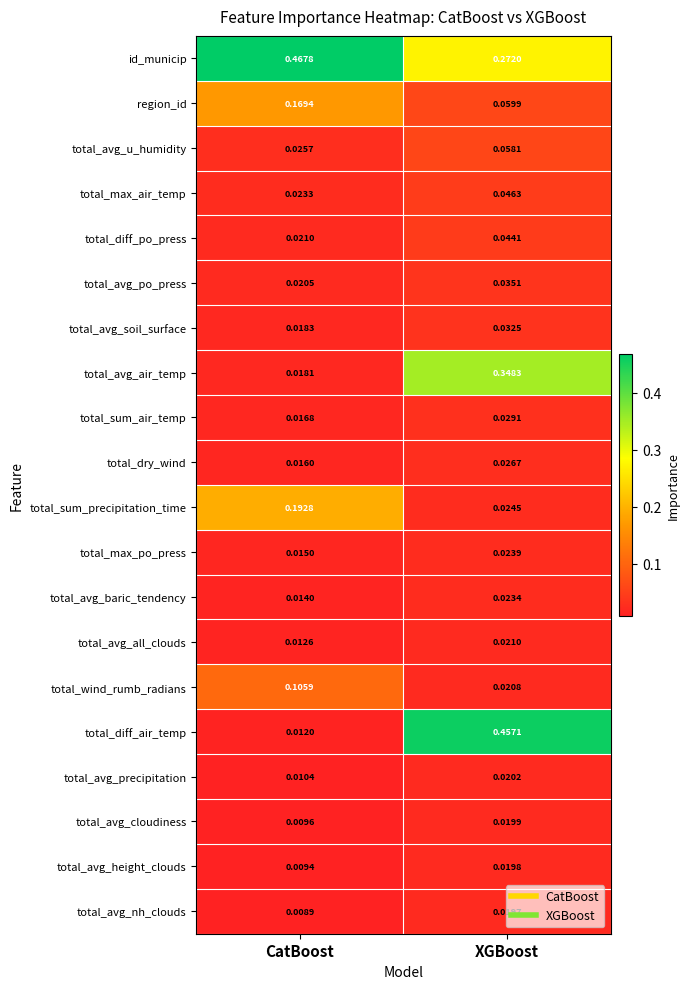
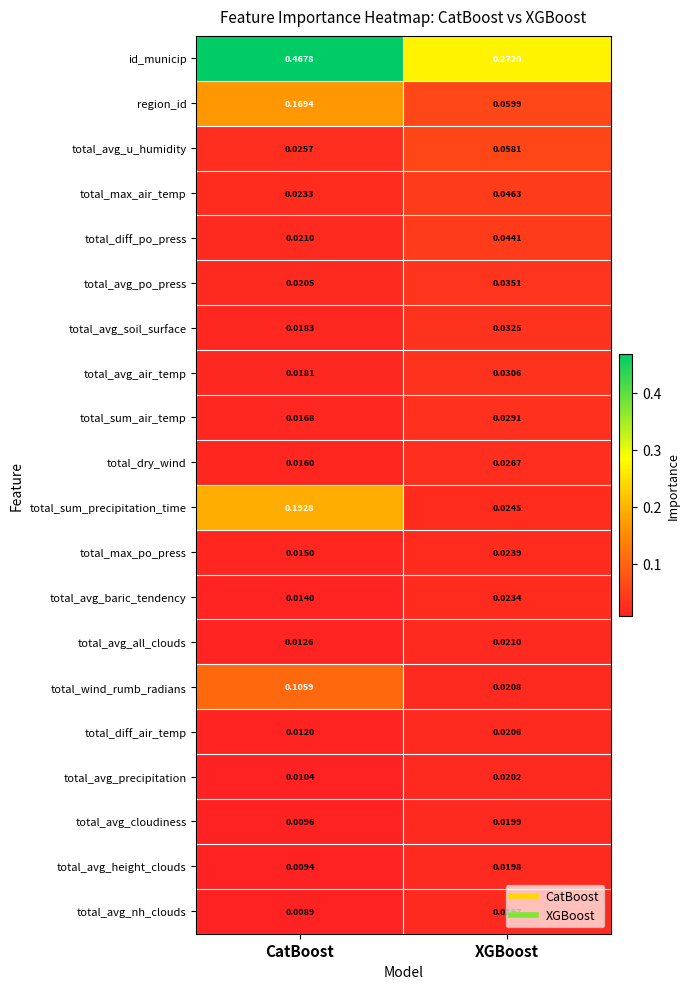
  {
    "id_municip": {
      "CatBoost": 0.4678,
      "XGBoost": 0.2720
    },
    "region_id": {
      "CatBoost": 0.1694,
      "XGBoost": 0.0599
    },
    "total_avg_u_humidity": {
      "CatBoost": 0.0257,
      "XGBoost": 0.0581
    },
    "total_max_air_temp": {
      "CatBoost": 0.0233,
      "XGBoost": 0.0463
    },
    "total_diff_po_press": {
      "CatBoost": 0.0210,
      "XGBoost": 0.0441
    },
    "total_avg_po_press": {
      "CatBoost": 0.0205,
      "XGBoost": 0.0351
    },
    "total_avg_soil_surface": {
      "CatBoost": 0.0183,
      "XGBoost": 0.0325
    },
    "total_avg_air_temp": {
      "CatBoost": 0.0181,
-     "XGBoost": 0.3483
+     "XGBoost": 0.0306
    },
    "total_sum_air_temp": {
      "CatBoost": 0.0168,
      "XGBoost": 0.0291
    },
    "total_dry_wind": {
      "CatBoost": 0.0160,
      "XGBoost": 0.0267
    },
    "total_sum_precipitation_time": {
      "CatBoost": 0.1928,
      "XGBoost": 0.0245
    },
    "total_max_po_press": {
      "CatBoost": 0.0150,
      "XGBoost": 0.0239
    },
    "total_avg_baric_tendency": {
      "CatBoost": 0.0140,
      "XGBoost": 0.0234
    },
    "total_avg_all_clouds": {
      "CatBoost": 0.0126,
      "XGBoost": 0.0210
    },
    "total_wind_rumb_radians": {
      "CatBoost": 0.1059,
      "XGBoost": 0.0208
    },
    "total_diff_air_temp": {
      "CatBoost": 0.0120,
-     "XGBoost": 0.4571
+     "XGBoost": 0.0206
    },
    "total_avg_precipitation": {
      "CatBoost": 0.0104,
      "XGBoost": 0.0202
    },
    "total_avg_cloudiness": {
      "CatBoost": 0.0096,
      "XGBoost": 0.0199
    },
    "total_avg_height_clouds": {
      "CatBoost": 0.0094,
      "XGBoost": 0.0198
    },
    "total_avg_nh_clouds": {
      "CatBoost": 0.0089
    }
  }
